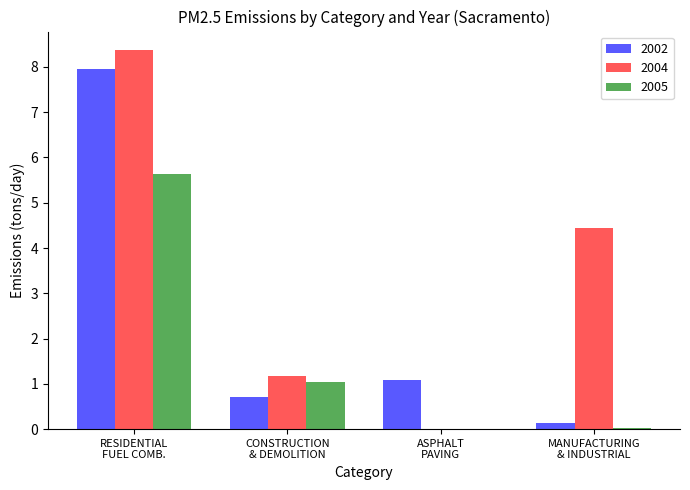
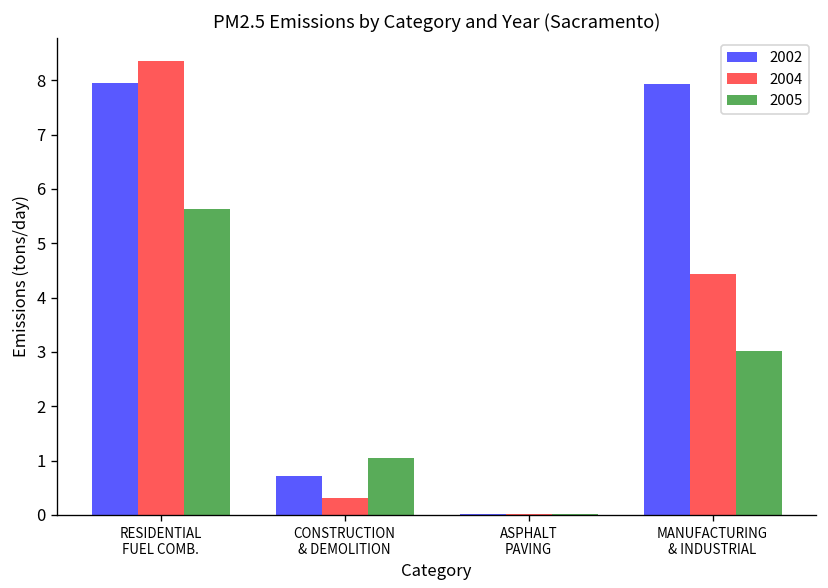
  {
    "2002": {
      "RESIDENTIAL FUEL COMB.": 7.9,
      "CONSTRUCTION & DEMOLITION": 0.7,
-     "ASPHALT PAVING": 1.1,
-     "MANUFACTURING & INDUSTRIAL": 0.1
+     "ASPHALT PAVING": 0.0,
+     "MANUFACTURING & INDUSTRIAL": 7.9
    },
    "2004": {
      "RESIDENTIAL FUEL COMB.": 8.4,
-     "CONSTRUCTION & DEMOLITION": 1.2,
+     "CONSTRUCTION & DEMOLITION": 0.3,
      "MANUFACTURING & INDUSTRIAL": 4.4
    },
    "2005": {
      "RESIDENTIAL FUEL COMB.": 5.6,
      "CONSTRUCTION & DEMOLITION": 1.1,
-     "MANUFACTURING & INDUSTRIAL": 0.0
+     "MANUFACTURING & INDUSTRIAL": 3.0
    }
  }
